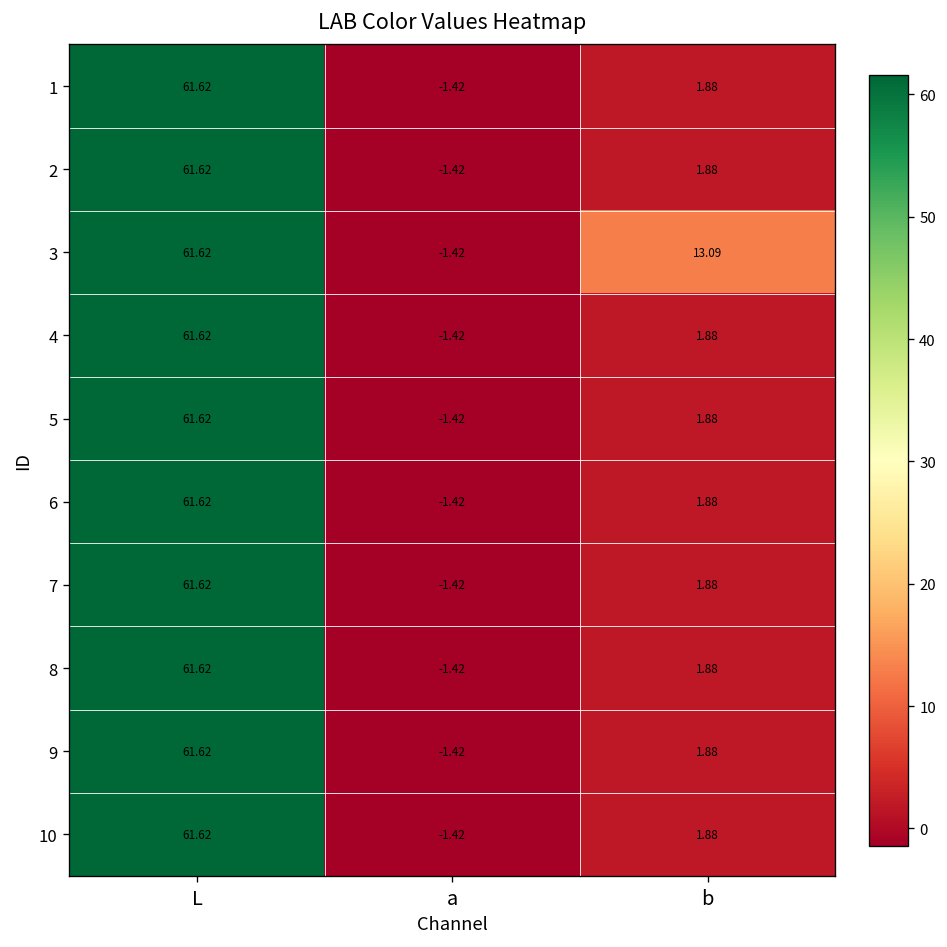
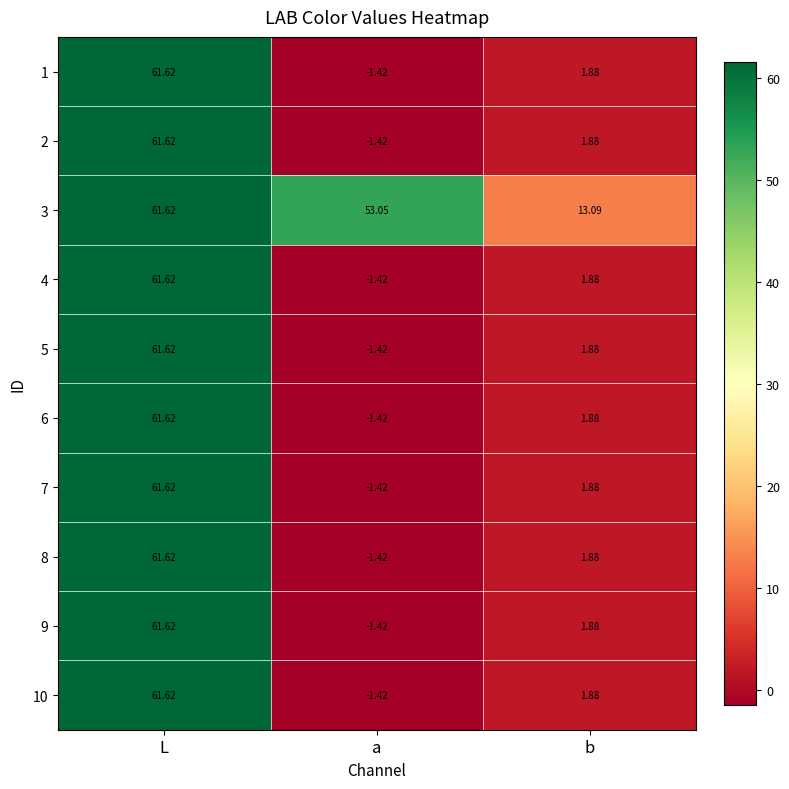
  {
    "1": {
      "L": 61.62,
      "a": -1.42,
      "b": 1.88
    },
    "2": {
      "L": 61.62,
      "a": -1.42,
      "b": 1.88
    },
    "3": {
      "L": 61.62,
-     "a": -1.42,
+     "a": 53.05,
      "b": 13.09
    },
    "4": {
      "L": 61.62,
      "a": -1.42,
      "b": 1.88
    },
    "5": {
      "L": 61.62,
      "a": -1.42,
      "b": 1.88
    },
    "6": {
      "L": 61.62,
      "a": -1.42,
      "b": 1.88
    },
    "7": {
      "L": 61.62,
      "a": -1.42,
      "b": 1.88
    },
    "8": {
      "L": 61.62,
      "a": -1.42,
      "b": 1.88
    },
    "9": {
      "L": 61.62,
      "a": -1.42,
      "b": 1.88
    },
    "10": {
      "L": 61.62,
      "a": -1.42,
      "b": 1.88
    }
  }
